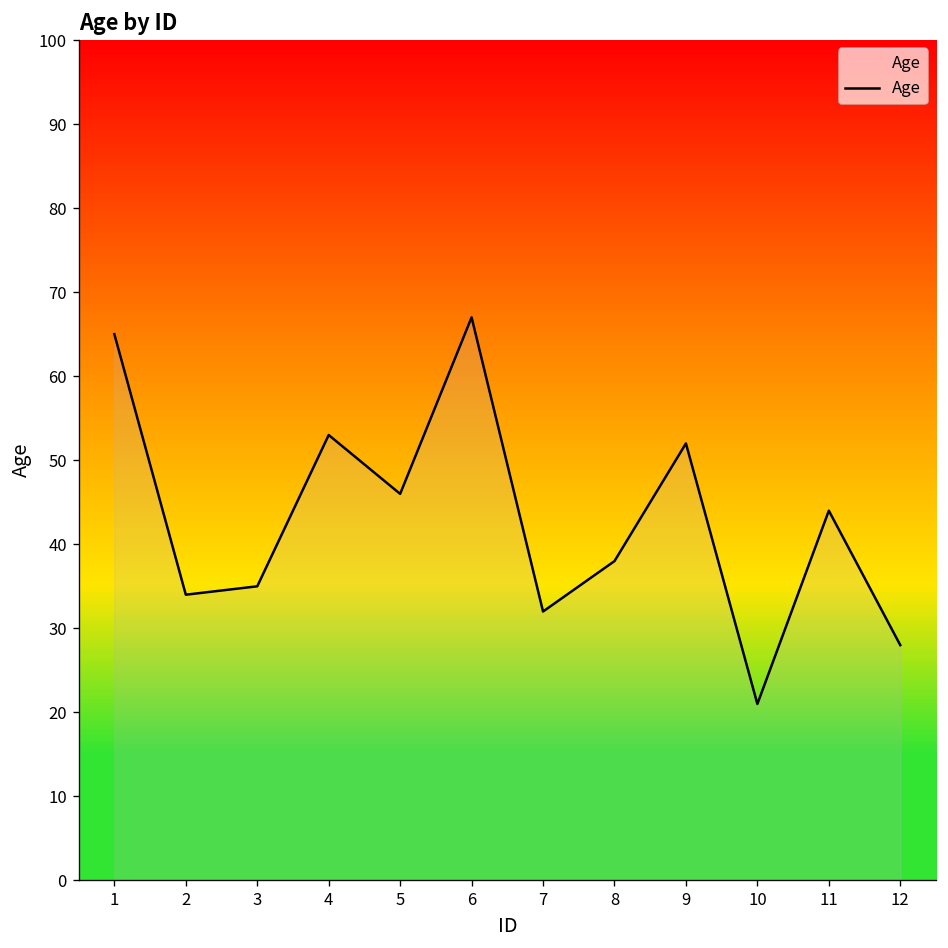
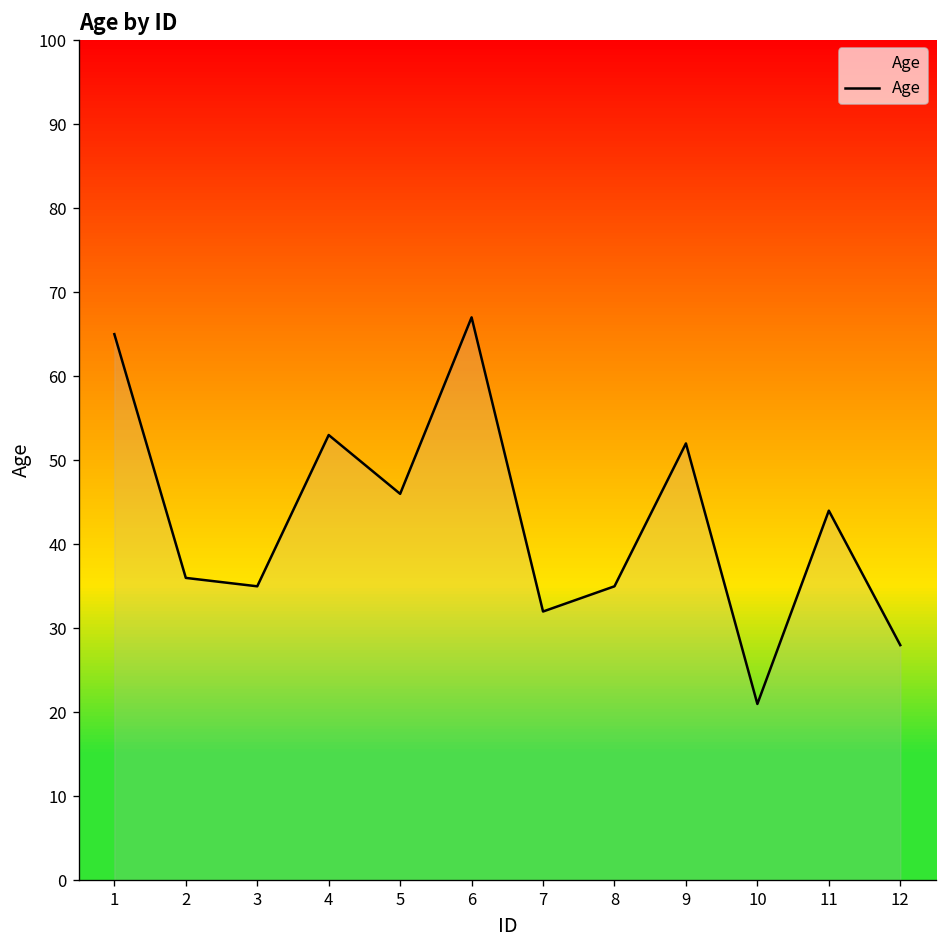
  {
    "1": 65,
-   "2": 34,
+   "2": 36,
    "3": 35,
    "4": 53,
    "5": 46,
    "6": 67,
    "7": 32,
-   "8": 38,
+   "8": 35,
    "9": 52,
    "10": 21,
    "11": 44,
    "12": 28
  }
